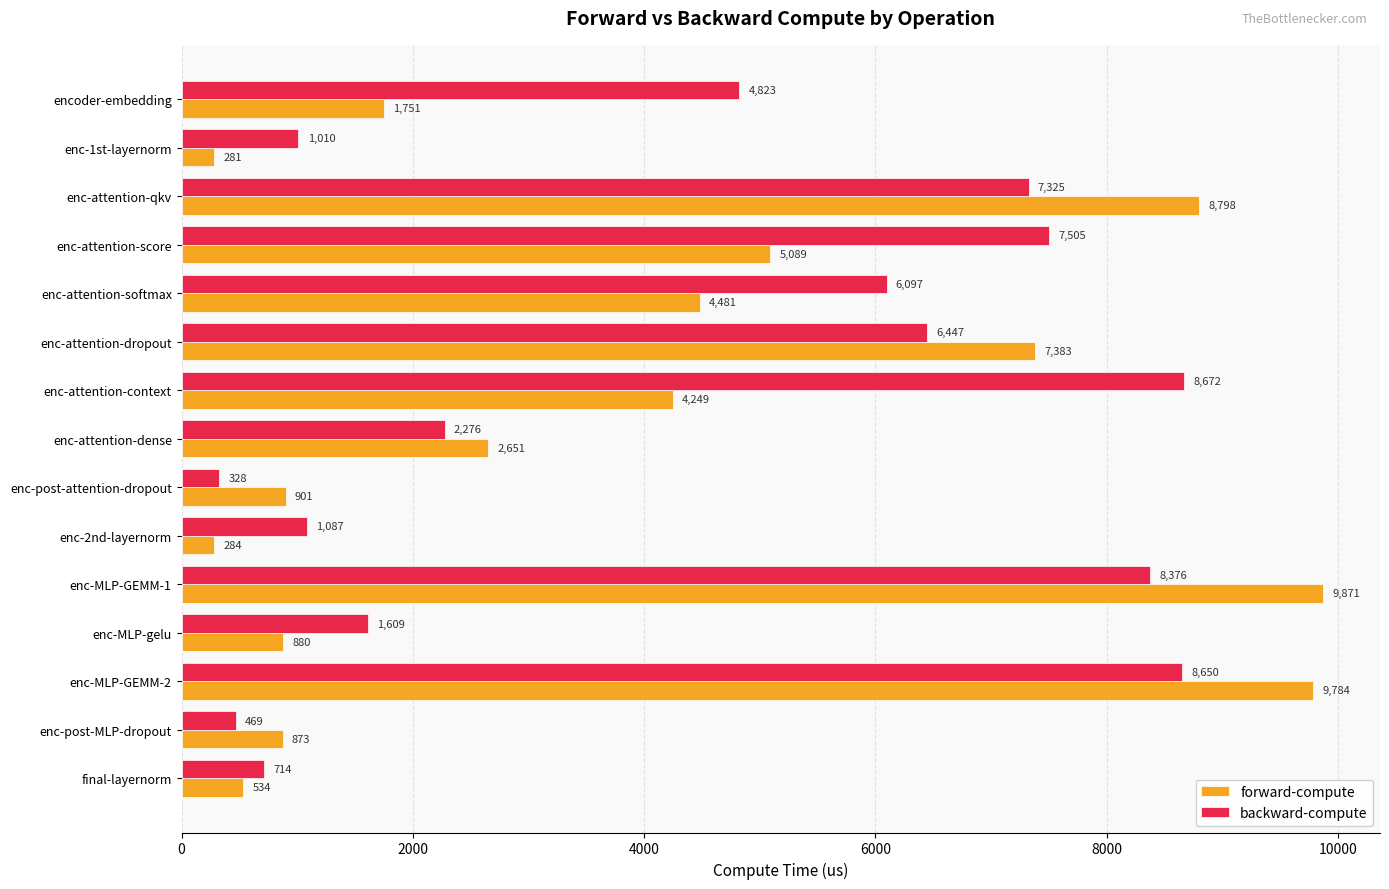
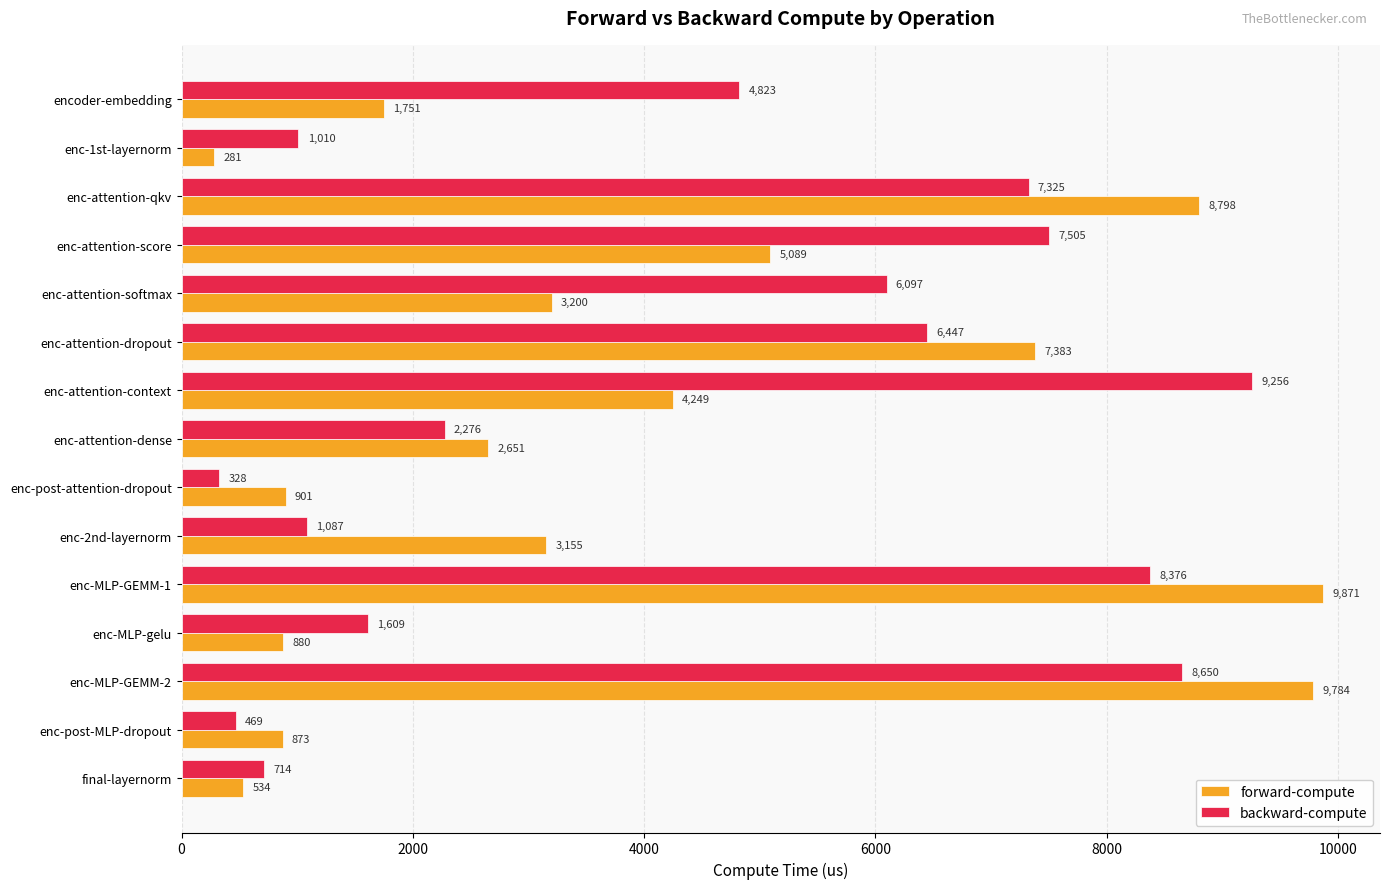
  {
    "forward-compute": {
      "encoder-embedding": "1,751",
      "enc-1st-layernorm": "281",
      "enc-attention-qkv": "8,798",
      "enc-attention-score": "5,089",
-     "enc-attention-softmax": "4,481",
+     "enc-attention-softmax": "3,200",
      "enc-attention-dropout": "7,383",
      "enc-attention-context": "4,249",
      "enc-attention-dense": "2,651",
      "enc-post-attention-dropout": "901",
-     "enc-2nd-layernorm": "284",
+     "enc-2nd-layernorm": "3,155",
      "enc-MLP-GEMM-1": "9,871",
      "enc-MLP-gelu": "880",
      "enc-MLP-GEMM-2": "9,784",
      "enc-post-MLP-dropout": "873",
      "final-layernorm": "534"
    },
    "backward-compute": {
      "encoder-embedding": "4,823",
      "enc-1st-layernorm": "1,010",
      "enc-attention-qkv": "7,325",
      "enc-attention-score": "7,505",
      "enc-attention-softmax": "6,097",
      "enc-attention-dropout": "6,447",
-     "enc-attention-context": "8,672",
+     "enc-attention-context": "9,256",
      "enc-attention-dense": "2,276",
      "enc-post-attention-dropout": "328",
      "enc-2nd-layernorm": "1,087",
      "enc-MLP-GEMM-1": "8,376",
      "enc-MLP-gelu": "1,609",
      "enc-MLP-GEMM-2": "8,650",
      "enc-post-MLP-dropout": "469",
      "final-layernorm": "714"
    }
  }
